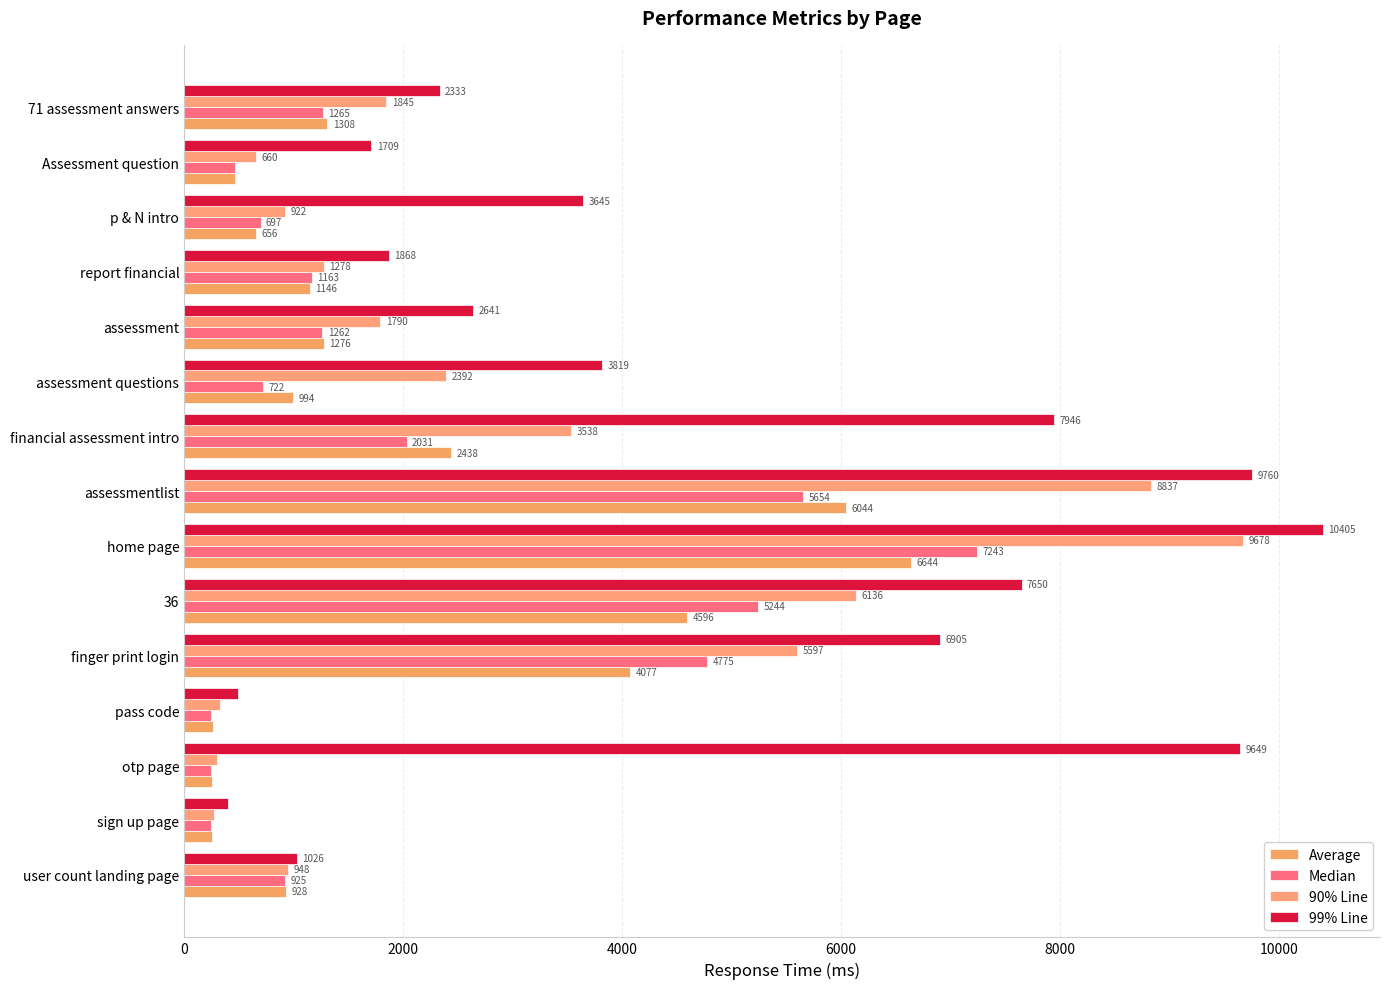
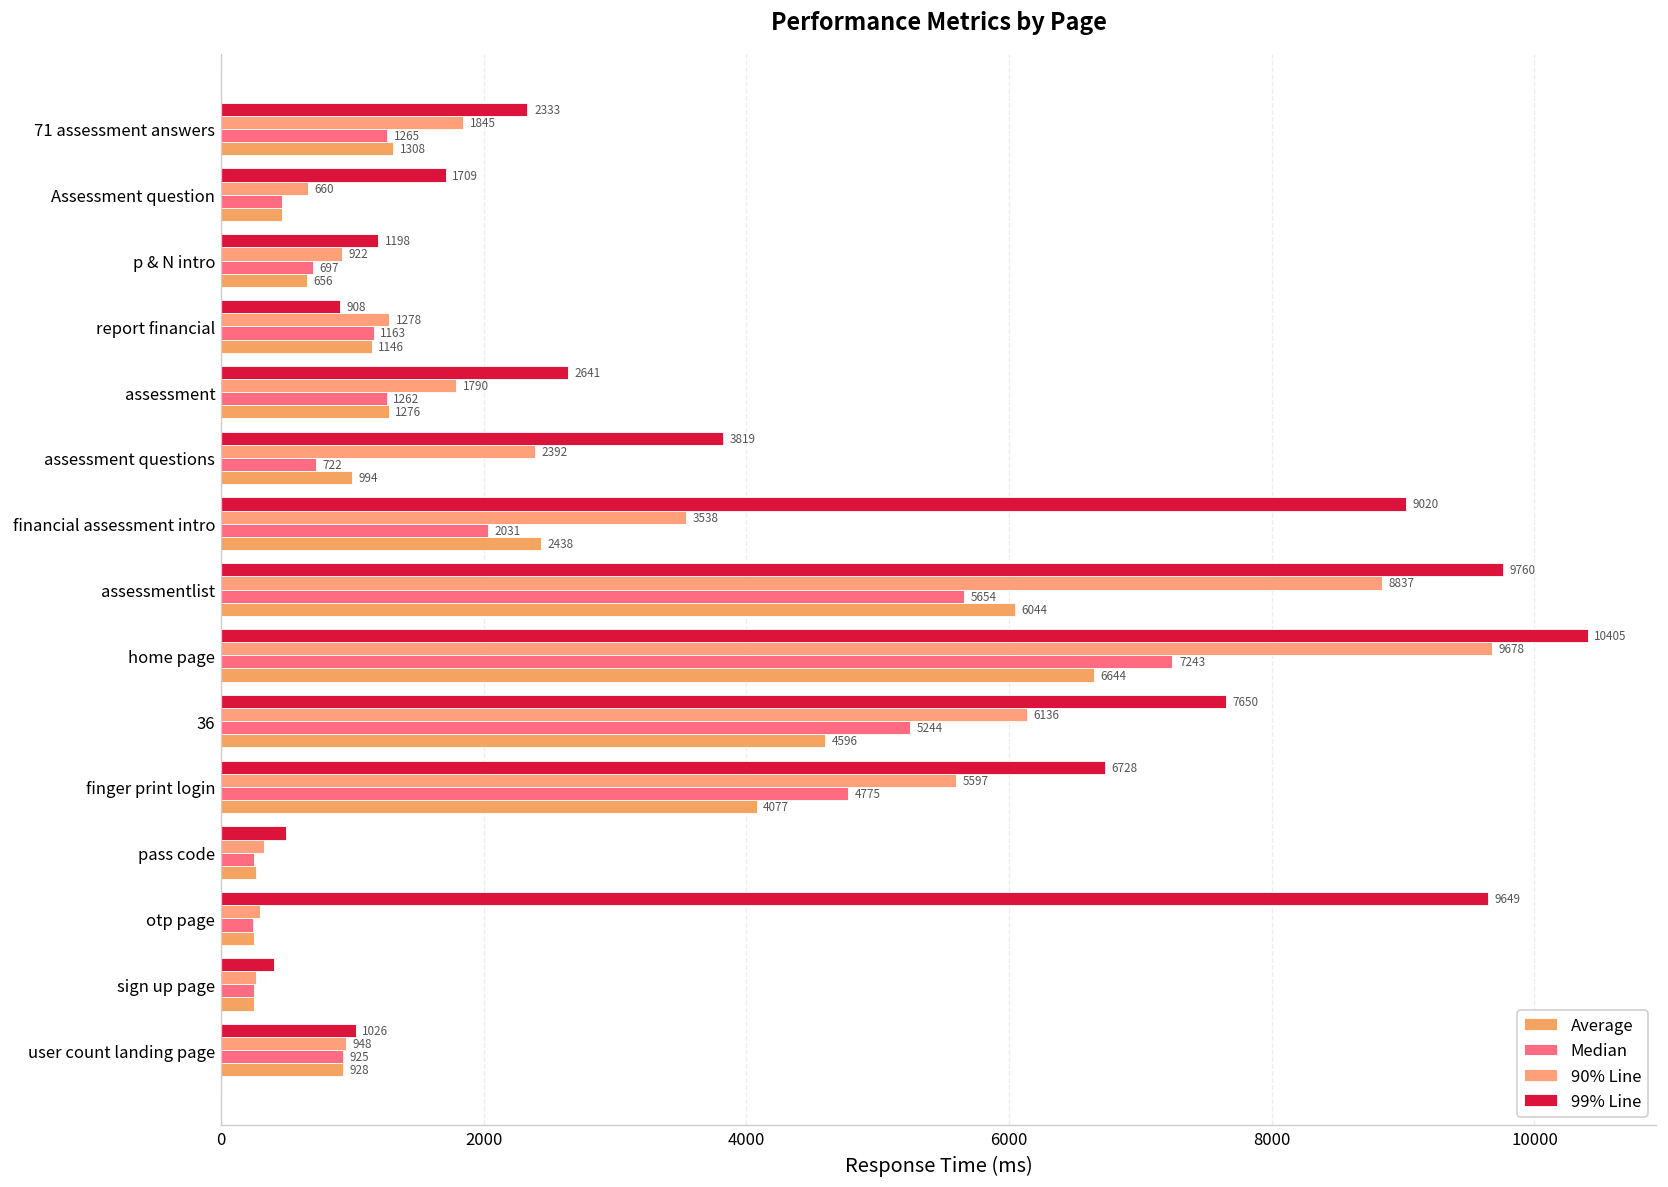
  {
    "99% Line": {
      "71 assessment answers": 2333,
      "Assessment question": 1709,
-     "p & N intro": 3645,
-     "report financial": 1868,
+     "p & N intro": 1198,
+     "report financial": 908,
      "assessment": 2641,
      "assessment questions": 3819,
-     "financial assessment intro": 7946,
+     "financial assessment intro": 9020,
      "assessmentlist": 9760,
      "home page": 10405,
      "36": 7650,
-     "finger print login": 6905,
+     "finger print login": 6728,
      "otp page": 9649,
      "user count landing page": 1026
    }
  }
